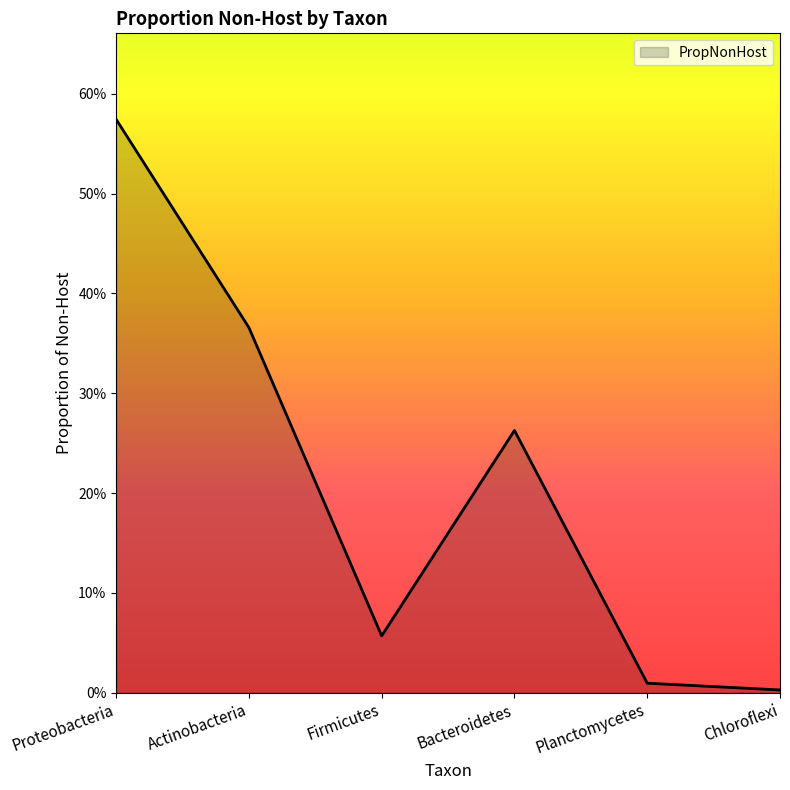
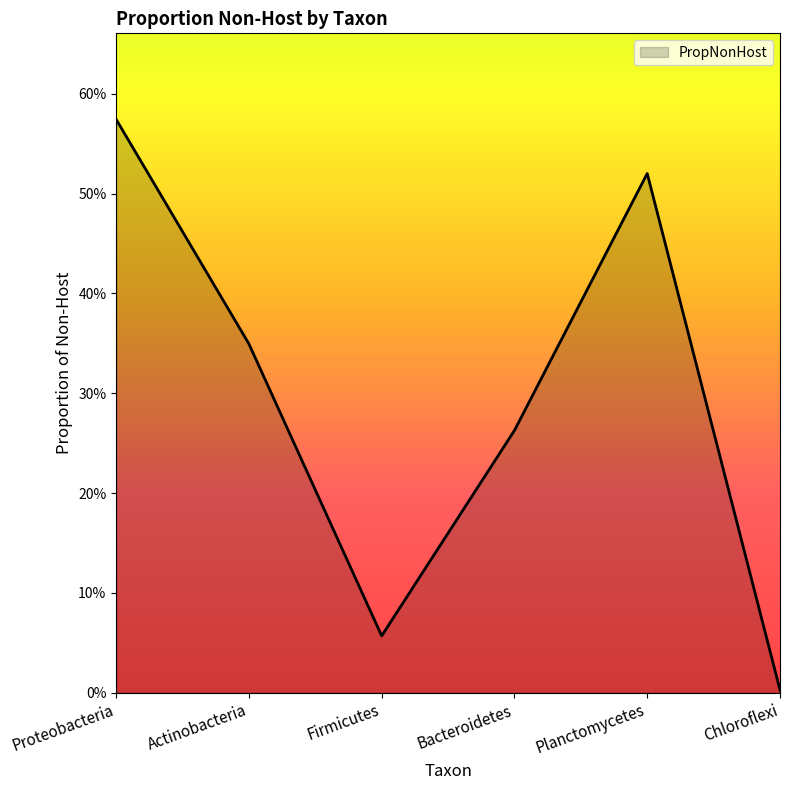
  {
    "Proteobacteria": "57%",
-   "Actinobacteria": "37%",
+   "Actinobacteria": "35%",
    "Firmicutes": "6%",
    "Bacteroidetes": "26%",
-   "Planctomycetes": "1%",
+   "Planctomycetes": "52%",
    "Chloroflexi": "0%"
  }
